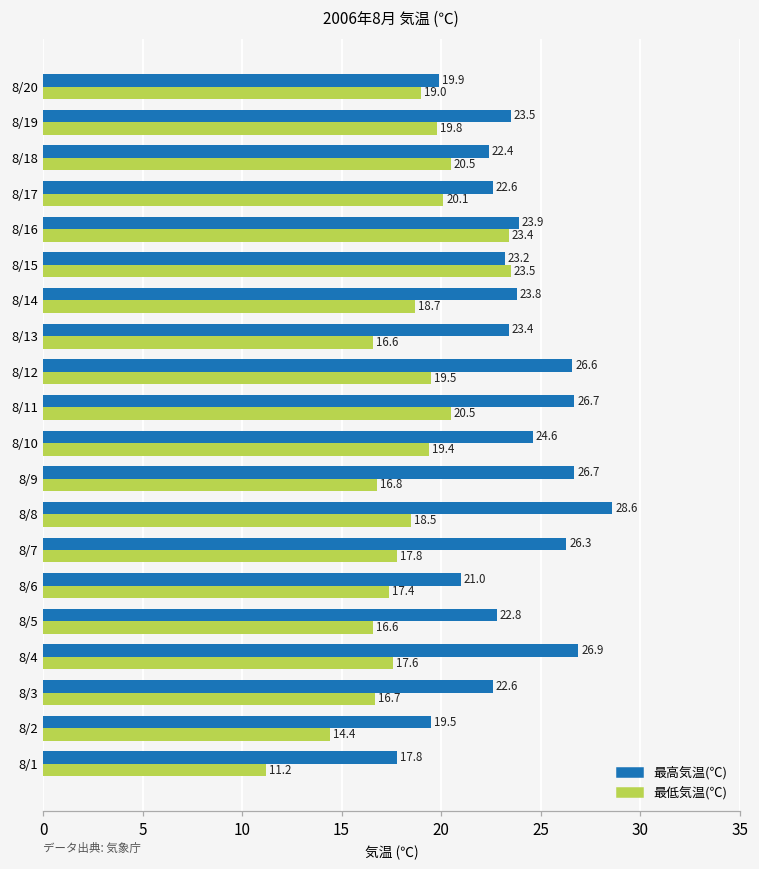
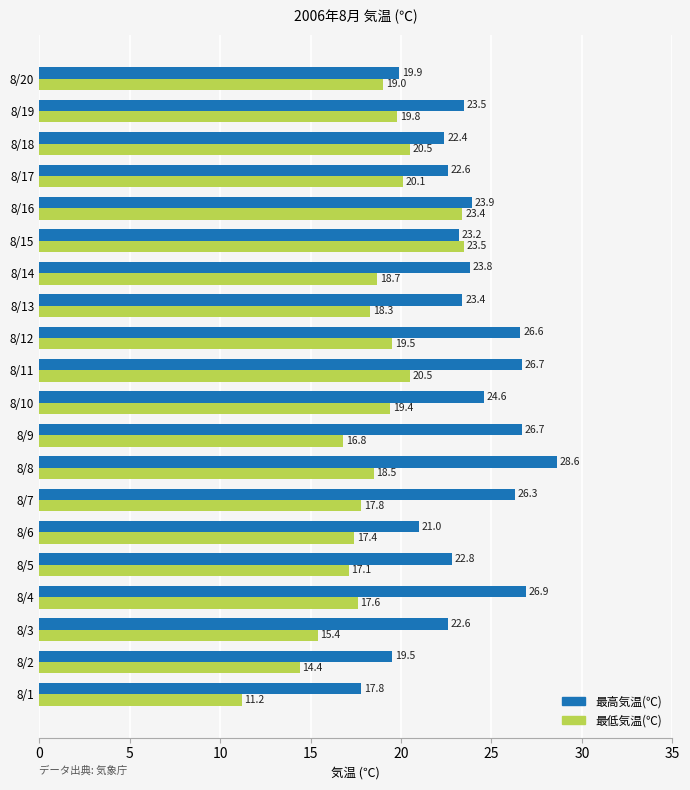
  {
    "最高気温(℃)": {
      "8/20": 19.9,
      "8/19": 23.5,
      "8/18": 22.4,
      "8/17": 22.6,
      "8/16": 23.9,
      "8/15": 23.2,
      "8/14": 23.8,
      "8/13": 23.4,
      "8/12": 26.6,
      "8/11": 26.7,
      "8/10": 24.6,
      "8/9": 26.7,
      "8/8": 28.6,
      "8/7": 26.3,
      "8/6": 21.0,
      "8/5": 22.8,
      "8/4": 26.9,
      "8/3": 22.6,
      "8/2": 19.5,
      "8/1": 17.8
    },
    "最低気温(℃)": {
      "8/20": 19.0,
      "8/19": 19.8,
      "8/18": 20.5,
      "8/17": 20.1,
      "8/16": 23.4,
      "8/15": 23.5,
      "8/14": 18.7,
-     "8/13": 16.6,
+     "8/13": 18.3,
      "8/12": 19.5,
      "8/11": 20.5,
      "8/10": 19.4,
      "8/9": 16.8,
      "8/8": 18.5,
      "8/7": 17.8,
      "8/6": 17.4,
-     "8/5": 16.6,
+     "8/5": 17.1,
      "8/4": 17.6,
-     "8/3": 16.7,
+     "8/3": 15.4,
      "8/2": 14.4,
      "8/1": 11.2
    }
  }
